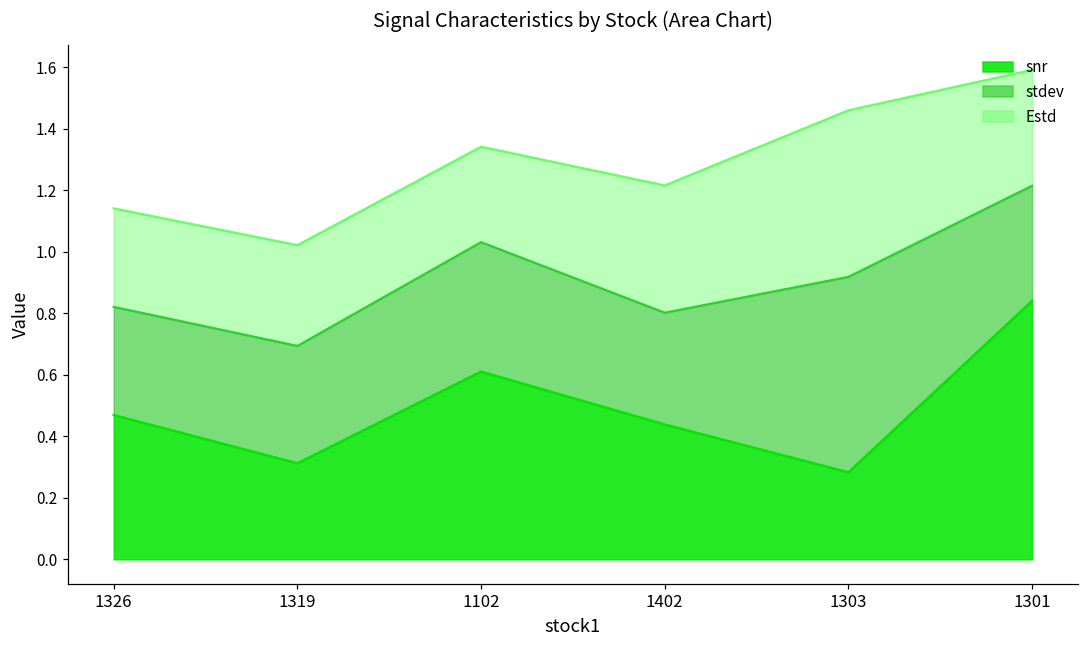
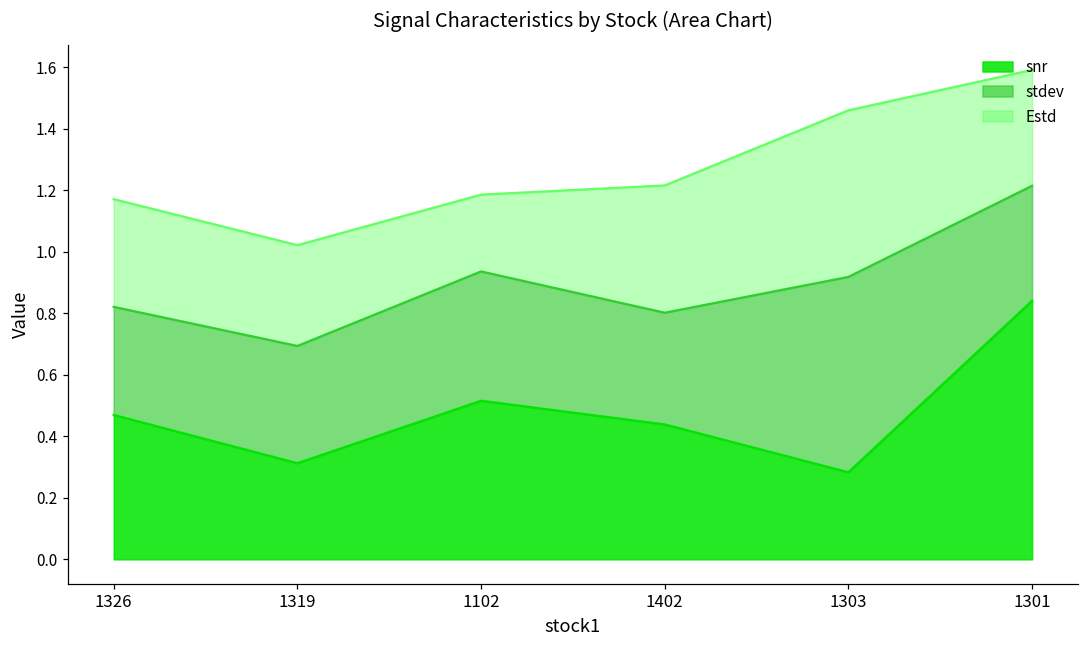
  {
    "snr": {
      "1326": 0.47,
      "1319": 0.31,
-     "1102": 0.61,
+     "1102": 0.52,
      "1402": 0.44,
      "1303": 0.28,
      "1301": 0.84
    },
    "stdev": {
      "1326": 0.35,
      "1319": 0.38,
      "1102": 0.42,
      "1402": 0.36,
      "1303": 0.63,
      "1301": 0.37
    },
    "Estd": {
-     "1326": 0.32,
+     "1326": 0.35,
      "1319": 0.33,
-     "1102": 0.31,
+     "1102": 0.25,
      "1402": 0.41,
      "1303": 0.54,
      "1301": 0.38
    }
  }
